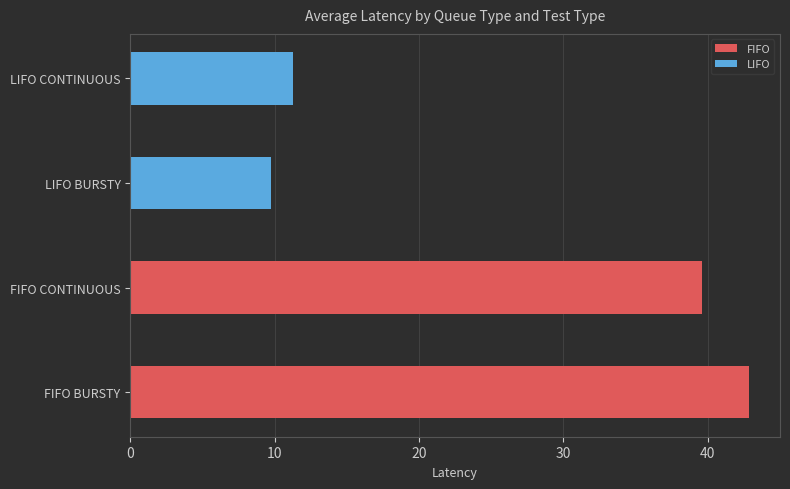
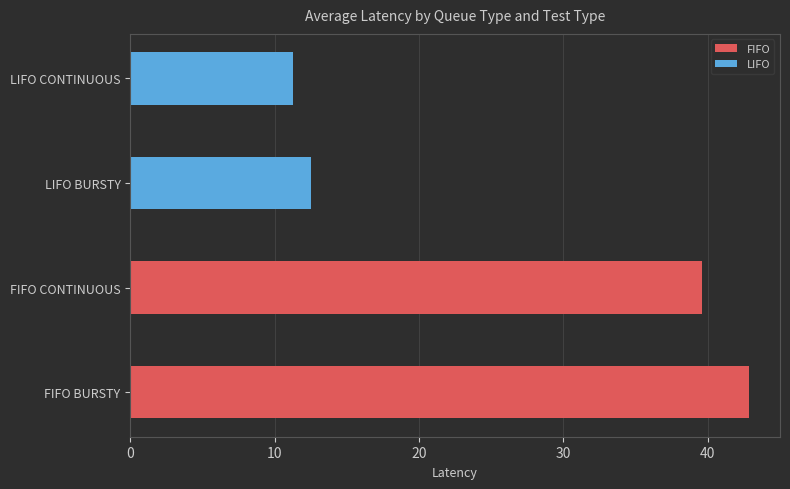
  {
    "LIFO CONTINUOUS": 11.3,
-   "LIFO BURSTY": 9.8,
+   "LIFO BURSTY": 12.5,
    "FIFO CONTINUOUS": 39.6,
    "FIFO BURSTY": 42.9
  }
